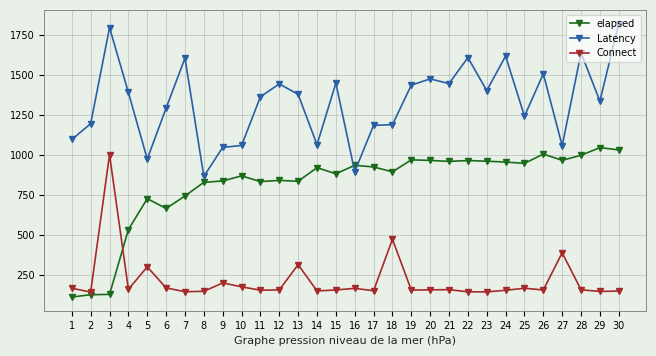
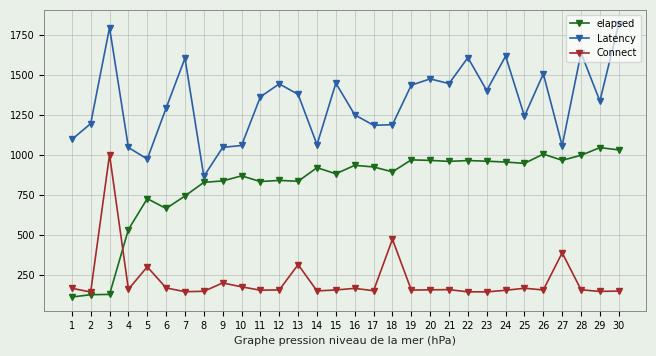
  {
    "elapsed": {
      "1": 110,
      "2": 130,
      "3": 130,
      "4": 530,
      "5": 730,
      "6": 670,
      "7": 740,
      "8": 830,
      "9": 840,
      "10": 870,
      "11": 830,
      "12": 840,
      "13": 840,
      "14": 920,
      "15": 880,
      "16": 940,
      "17": 930,
      "18": 890,
      "19": 970,
      "20": 970,
      "21": 960,
      "22": 970,
      "23": 960,
      "24": 960,
      "25": 950,
      "26": 1010,
      "27": 970,
      "28": 1000,
      "29": 1050,
      "30": 1030
    },
    "Latency": {
      "1": 1100,
      "2": 1200,
      "3": 1800,
-     "4": 1390,
+     "4": 1050,
      "5": 970,
      "6": 1290,
      "7": 1610,
      "8": 870,
      "9": 1050,
      "10": 1060,
      "11": 1360,
      "12": 1440,
      "13": 1380,
      "14": 1060,
      "15": 1450,
-     "16": 900,
+     "16": 1250,
      "17": 1190,
      "18": 1190,
      "19": 1440,
      "20": 1480,
      "21": 1450,
      "22": 1610,
      "23": 1400,
      "24": 1620,
      "25": 1240,
      "26": 1510,
      "27": 1060,
      "29": 1340
    },
    "Connect": {
      "1": 170,
      "2": 140,
      "3": 1000,
      "4": 160,
      "5": 300,
      "6": 170,
      "7": 140,
      "8": 150,
      "9": 200,
      "10": 180,
      "11": 150,
      "12": 160,
      "13": 310,
      "14": 150,
      "15": 160,
      "16": 170,
      "17": 150,
      "18": 470,
      "19": 150,
      "20": 160,
      "21": 160,
      "22": 140,
      "23": 140,
      "24": 150,
      "25": 170,
      "26": 160,
      "27": 390,
      "28": 160,
      "29": 150,
      "30": 150
    }
  }
